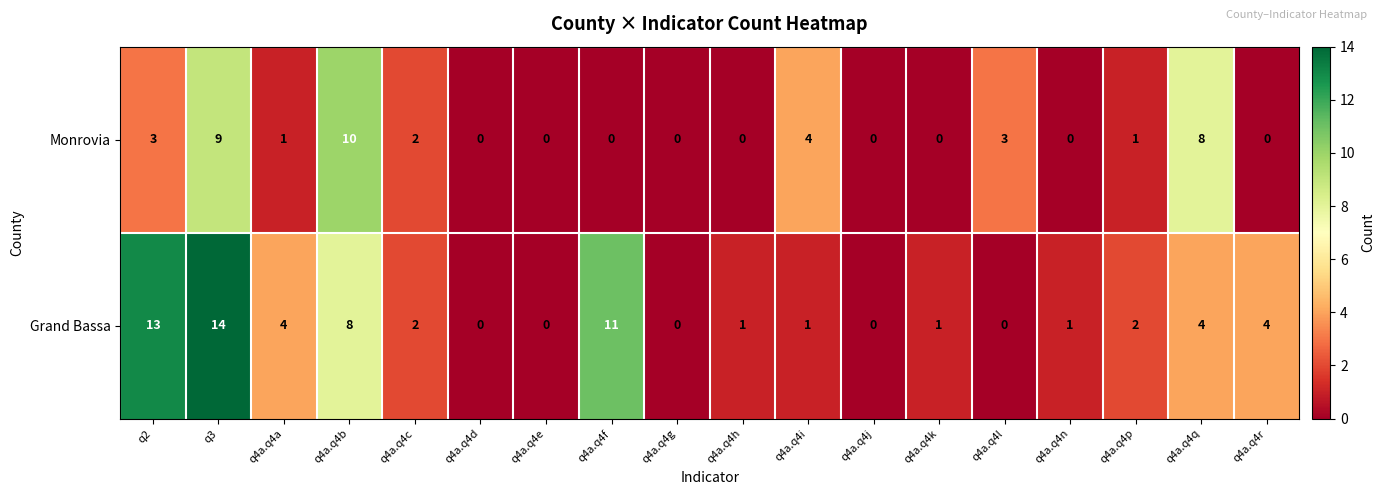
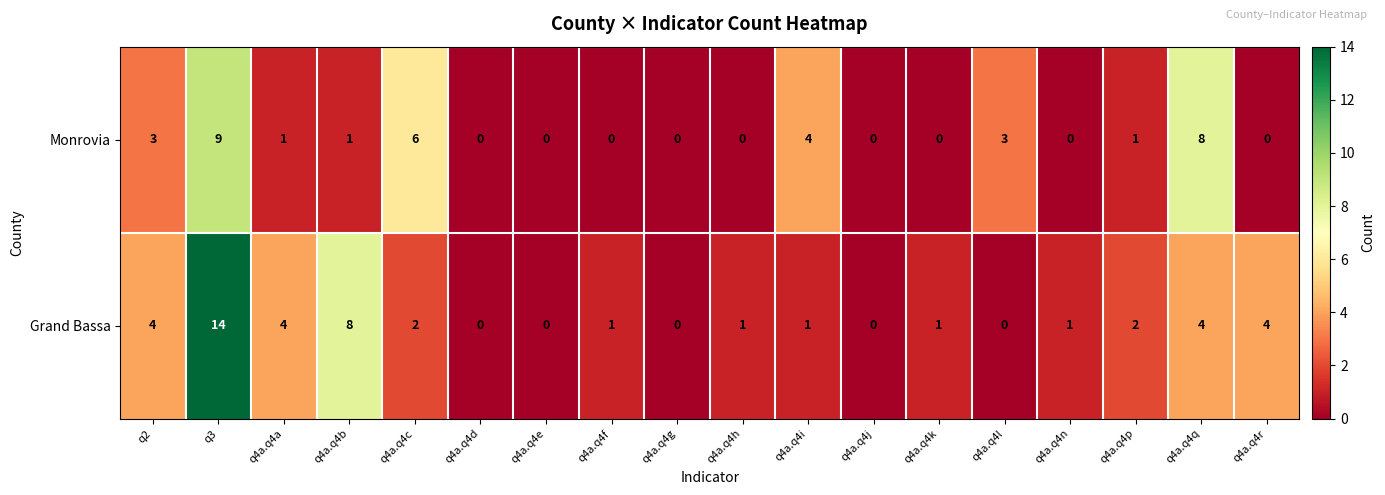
  {
    "Monrovia": {
      "q2": 3,
      "q3": 9,
      "q4a.q4a": 1,
-     "q4a.q4b": 10,
-     "q4a.q4c": 2,
+     "q4a.q4b": 1,
+     "q4a.q4c": 6,
      "q4a.q4d": 0,
      "q4a.q4e": 0,
      "q4a.q4f": 0,
      "q4a.q4g": 0,
      "q4a.q4h": 0,
      "q4a.q4i": 4,
      "q4a.q4j": 0,
      "q4a.q4k": 0,
      "q4a.q4l": 3,
      "q4a.q4n": 0,
      "q4a.q4p": 1,
      "q4a.q4q": 8,
      "q4a.q4r": 0
    },
    "Grand Bassa": {
-     "q2": 13,
+     "q2": 4,
      "q3": 14,
      "q4a.q4a": 4,
      "q4a.q4b": 8,
      "q4a.q4c": 2,
      "q4a.q4d": 0,
      "q4a.q4e": 0,
-     "q4a.q4f": 11,
+     "q4a.q4f": 1,
      "q4a.q4g": 0,
      "q4a.q4h": 1,
      "q4a.q4i": 1,
      "q4a.q4j": 0,
      "q4a.q4k": 1,
      "q4a.q4l": 0,
      "q4a.q4n": 1,
      "q4a.q4p": 2,
      "q4a.q4q": 4,
      "q4a.q4r": 4
    }
  }
